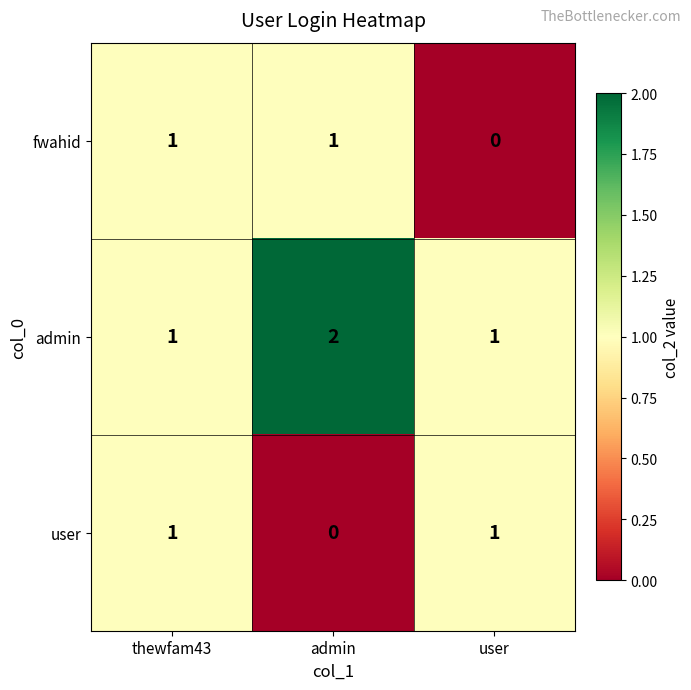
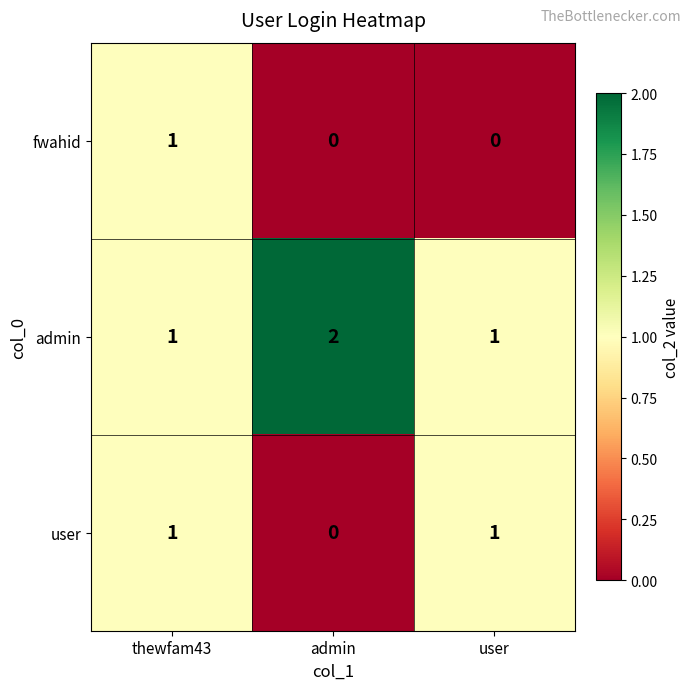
  {
    "fwahid": {
      "thewfam43": 1,
-     "admin": 1,
+     "admin": 0,
      "user": 0
    },
    "admin": {
      "thewfam43": 1,
      "admin": 2,
      "user": 1
    },
    "user": {
      "thewfam43": 1,
      "admin": 0,
      "user": 1
    }
  }
